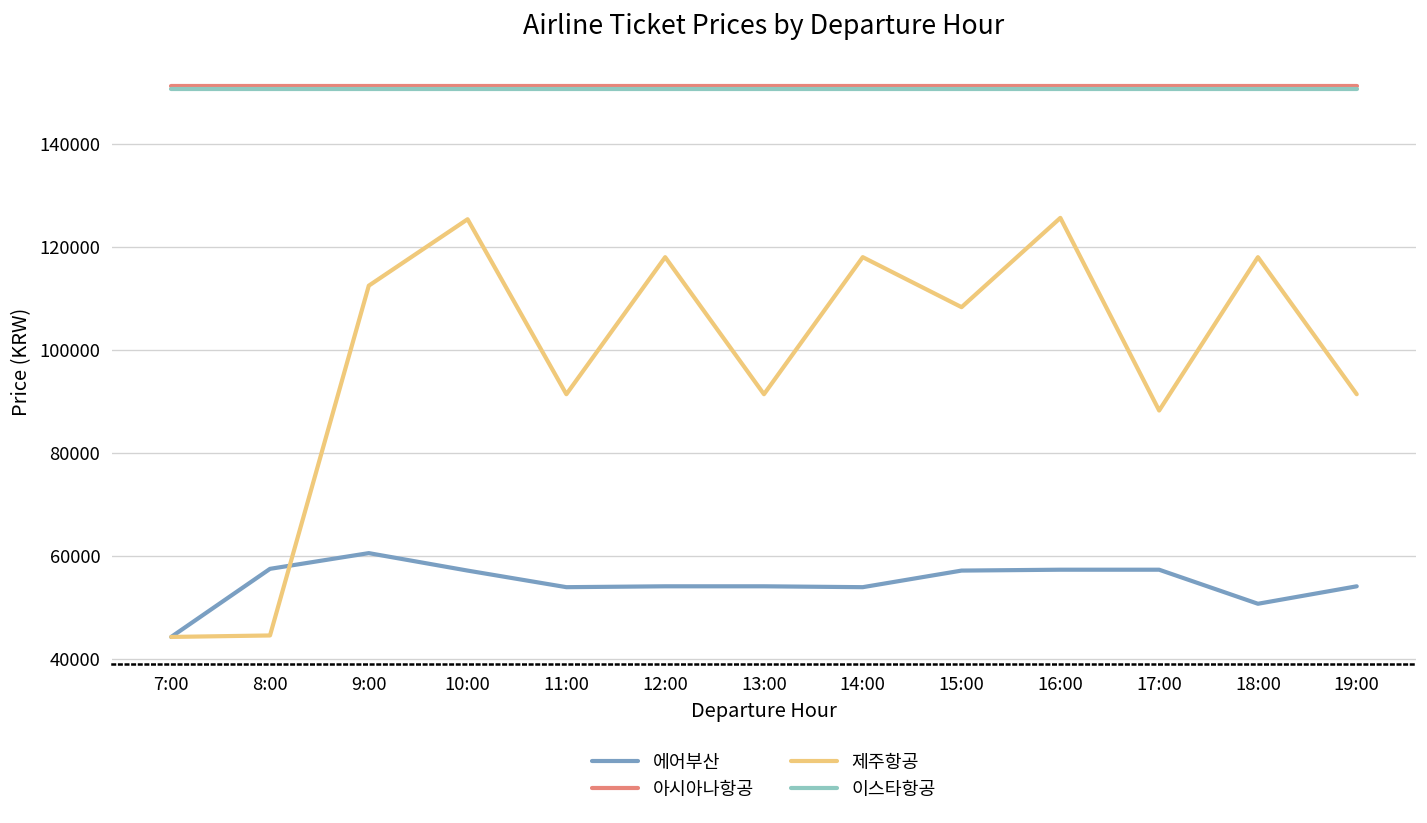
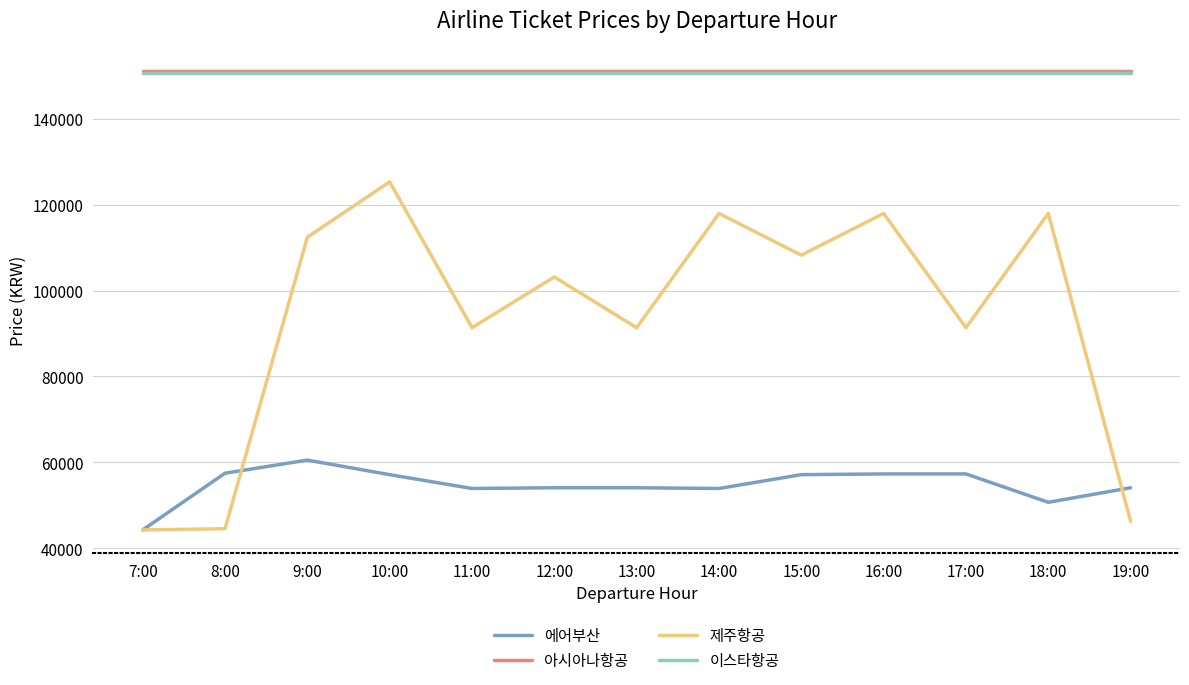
  {
    "제주항공": {
      "8:00": 45000,
      "9:00": 112000,
      "10:00": 125000,
      "11:00": 91000,
-     "12:00": 118000,
+     "12:00": 103000,
      "13:00": 91000,
      "14:00": 118000,
      "15:00": 108000,
-     "16:00": 126000,
-     "17:00": 88000,
+     "16:00": 118000,
+     "17:00": 91000,
      "18:00": 118000,
-     "19:00": 91000
+     "19:00": 46000
    }
  }
